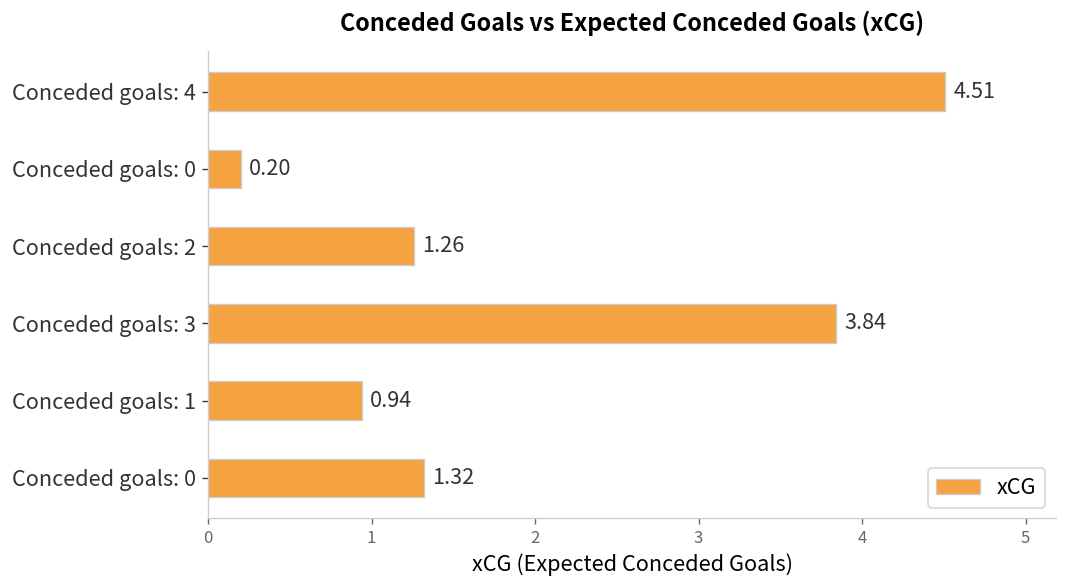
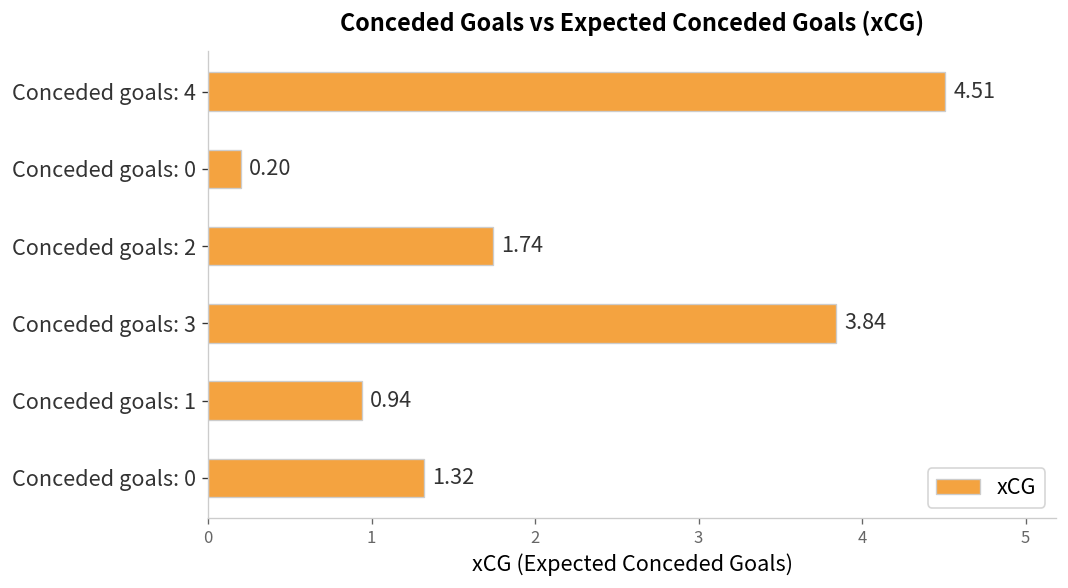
  {
    "Conceded goals: 4": 4.51,
-   "Conceded goals: 2": 1.26,
+   "Conceded goals: 2": 1.74,
    "Conceded goals: 3": 3.84,
    "Conceded goals: 1": 0.94
  }
